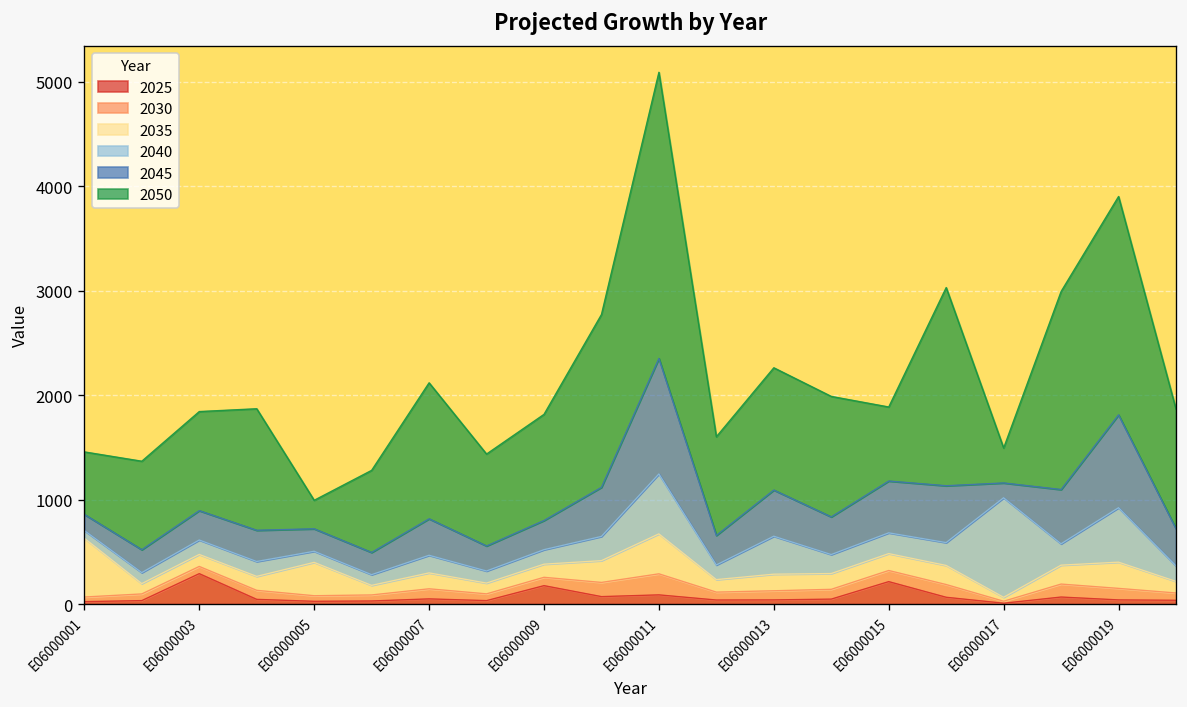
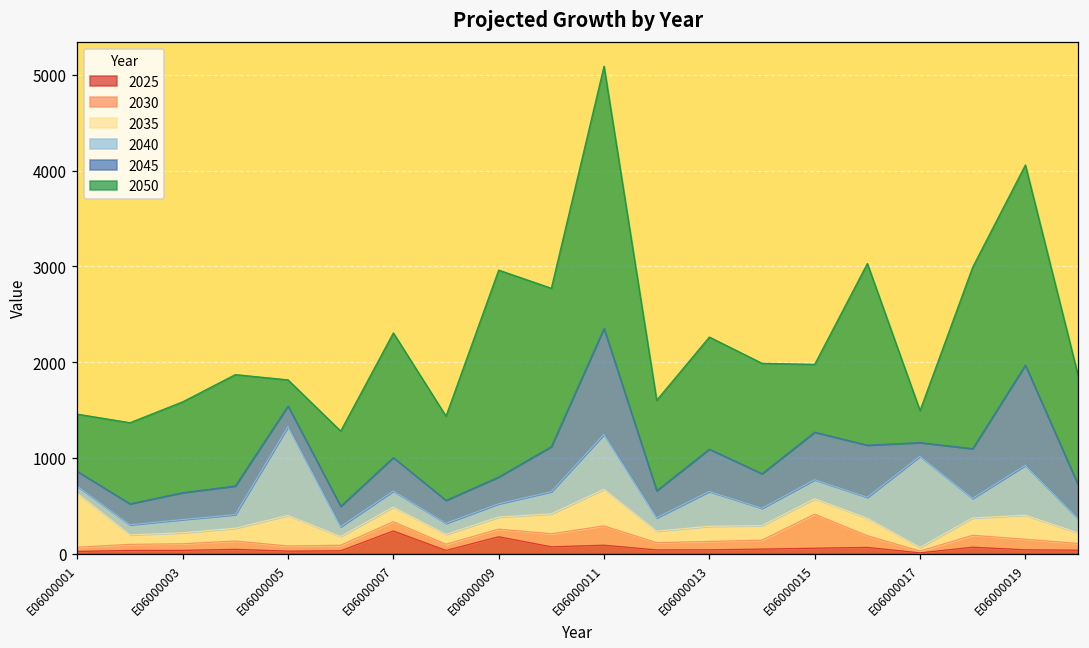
  {
    "2025": {
      "E06000001": 0,
-     "E06000003": 300,
+     "E06000003": 0,
      "E06000005": 0,
-     "E06000007": 0,
+     "E06000007": 200,
      "E06000009": 200,
      "E06000011": 100,
      "E06000013": 0,
-     "E06000015": 200,
+     "E06000015": 100,
      "E06000019": 0
    },
    "2030": {
      "E06000001": 0,
      "E06000003": 100,
      "E06000005": 100,
      "E06000007": 100,
      "E06000009": 100,
      "E06000011": 200,
      "E06000013": 100,
-     "E06000015": 100,
+     "E06000015": 400,
      "E06000019": 100
    },
    "2035": {
      "E06000001": 600,
      "E06000003": 100,
      "E06000005": 300,
      "E06000007": 200,
      "E06000009": 100,
      "E06000011": 400,
      "E06000013": 200,
      "E06000015": 200,
      "E06000017": 0,
      "E06000019": 300
    },
    "2040": {
      "E06000001": 100,
      "E06000003": 100,
-     "E06000005": 100,
+     "E06000005": 900,
      "E06000007": 200,
      "E06000009": 100,
      "E06000011": 600,
      "E06000013": 400,
      "E06000015": 200,
      "E06000017": 1000,
      "E06000019": 500
    },
    "2045": {
      "E06000001": 200,
      "E06000003": 300,
      "E06000005": 200,
      "E06000007": 300,
      "E06000009": 300,
      "E06000011": 1100,
      "E06000013": 400,
      "E06000015": 500,
      "E06000017": 100,
-     "E06000019": 900
+     "E06000019": 1000
    },
    "2050": {
      "E06000001": 600,
      "E06000003": 900,
      "E06000005": 300,
      "E06000007": 1300,
-     "E06000009": 1000,
+     "E06000009": 2200,
      "E06000011": 2700,
      "E06000013": 1200,
      "E06000015": 700,
      "E06000017": 300,
      "E06000019": 2100
    }
  }
